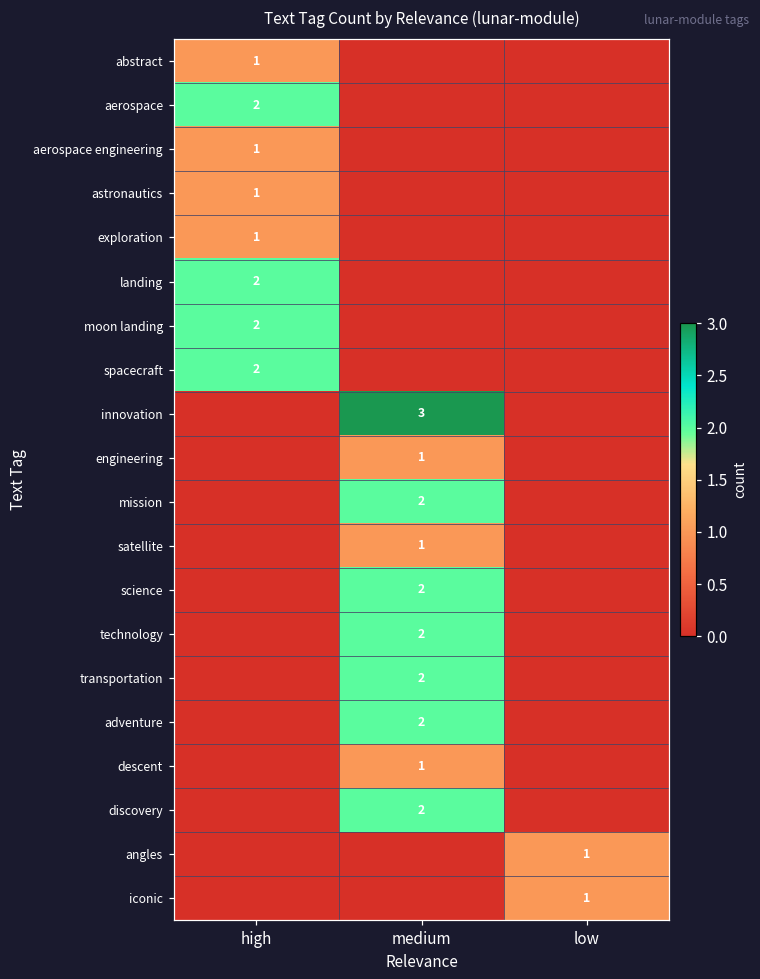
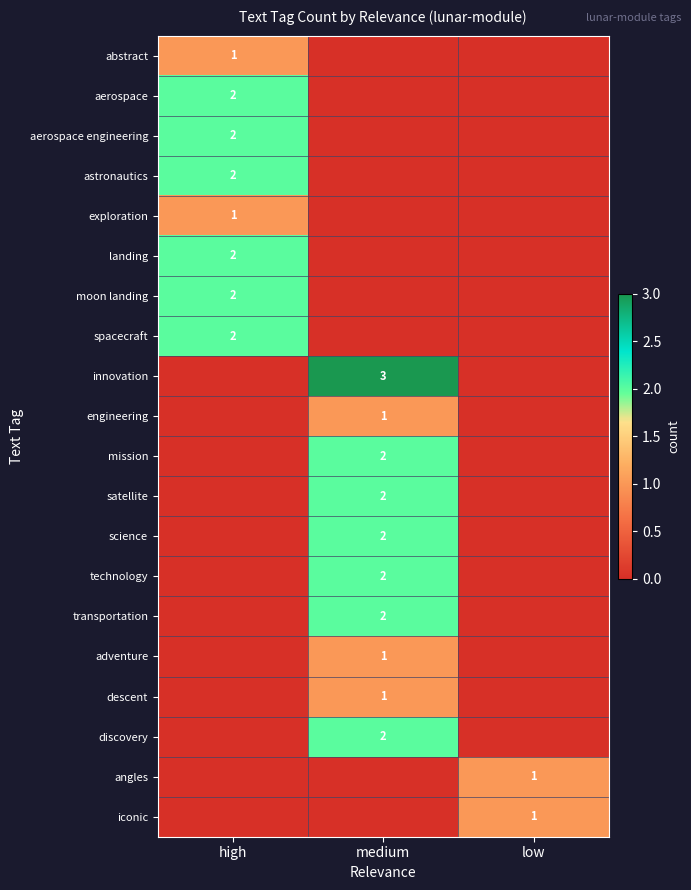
  {
    "abstract": {
      "high": 1
    },
    "aerospace": {
      "high": 2
    },
    "aerospace engineering": {
-     "high": 1
+     "high": 2
    },
    "astronautics": {
-     "high": 1
+     "high": 2
    },
    "exploration": {
      "high": 1
    },
    "landing": {
      "high": 2
    },
    "moon landing": {
      "high": 2
    },
    "spacecraft": {
      "high": 2
    },
    "innovation": {
      "medium": 3
    },
    "engineering": {
      "medium": 1
    },
    "mission": {
      "medium": 2
    },
    "satellite": {
-     "medium": 1
+     "medium": 2
    },
    "science": {
      "medium": 2
    },
    "technology": {
      "medium": 2
    },
    "transportation": {
      "medium": 2
    },
    "adventure": {
-     "medium": 2
+     "medium": 1
    },
    "descent": {
      "medium": 1
    },
    "discovery": {
      "medium": 2
    },
    "angles": {
      "low": 1
    },
    "iconic": {
      "low": 1
    }
  }
